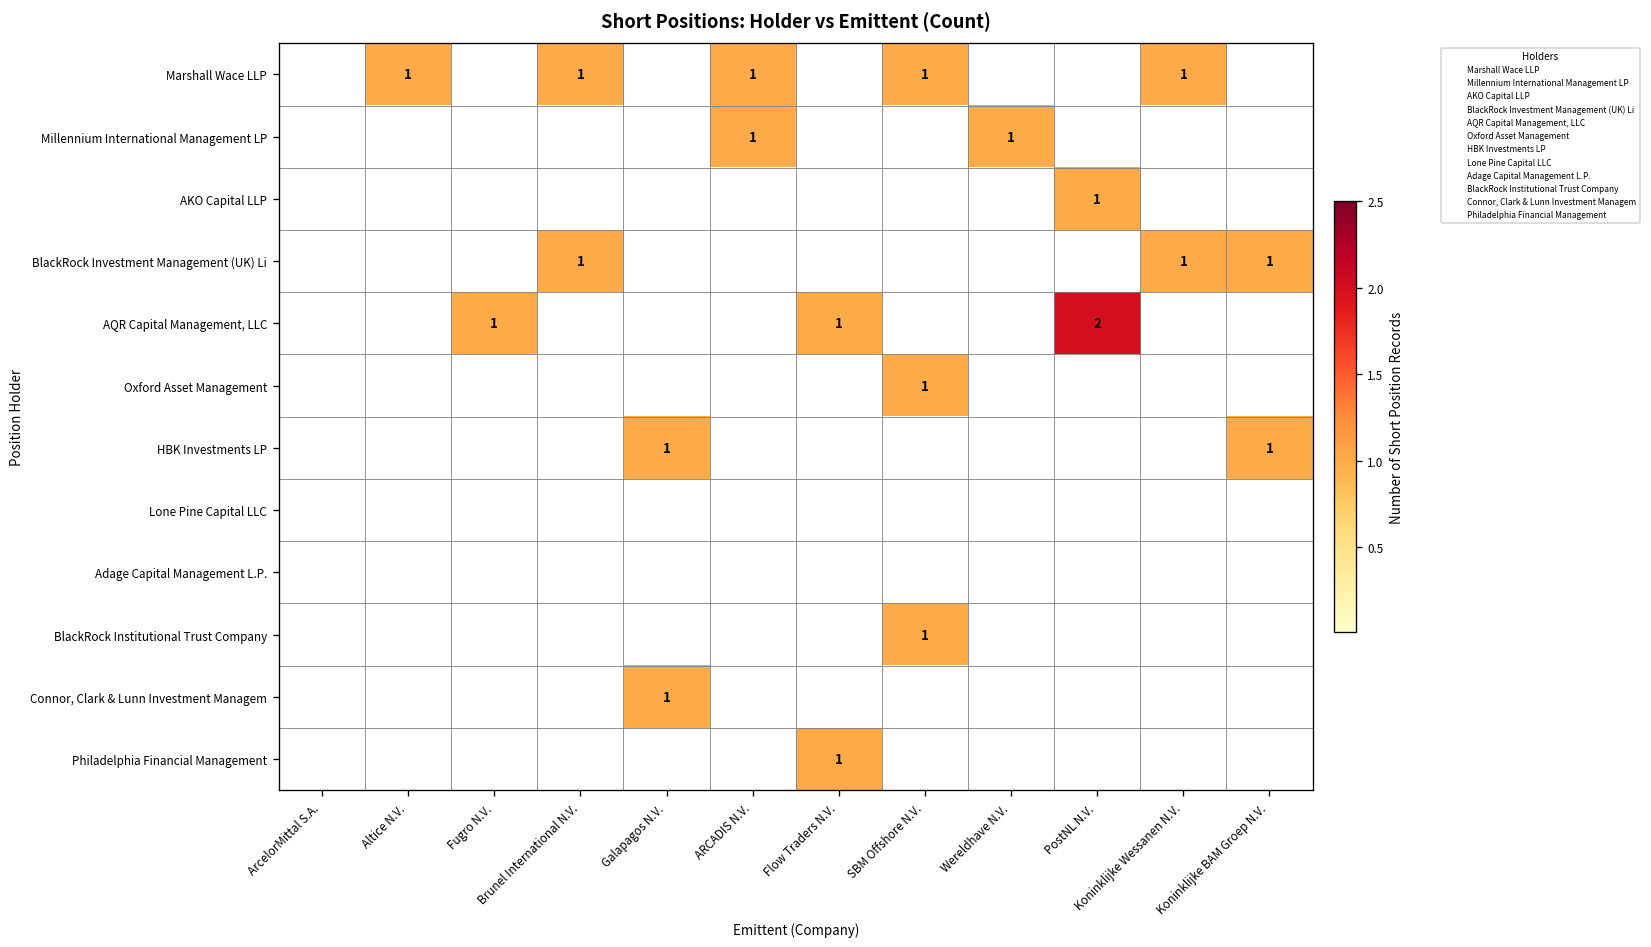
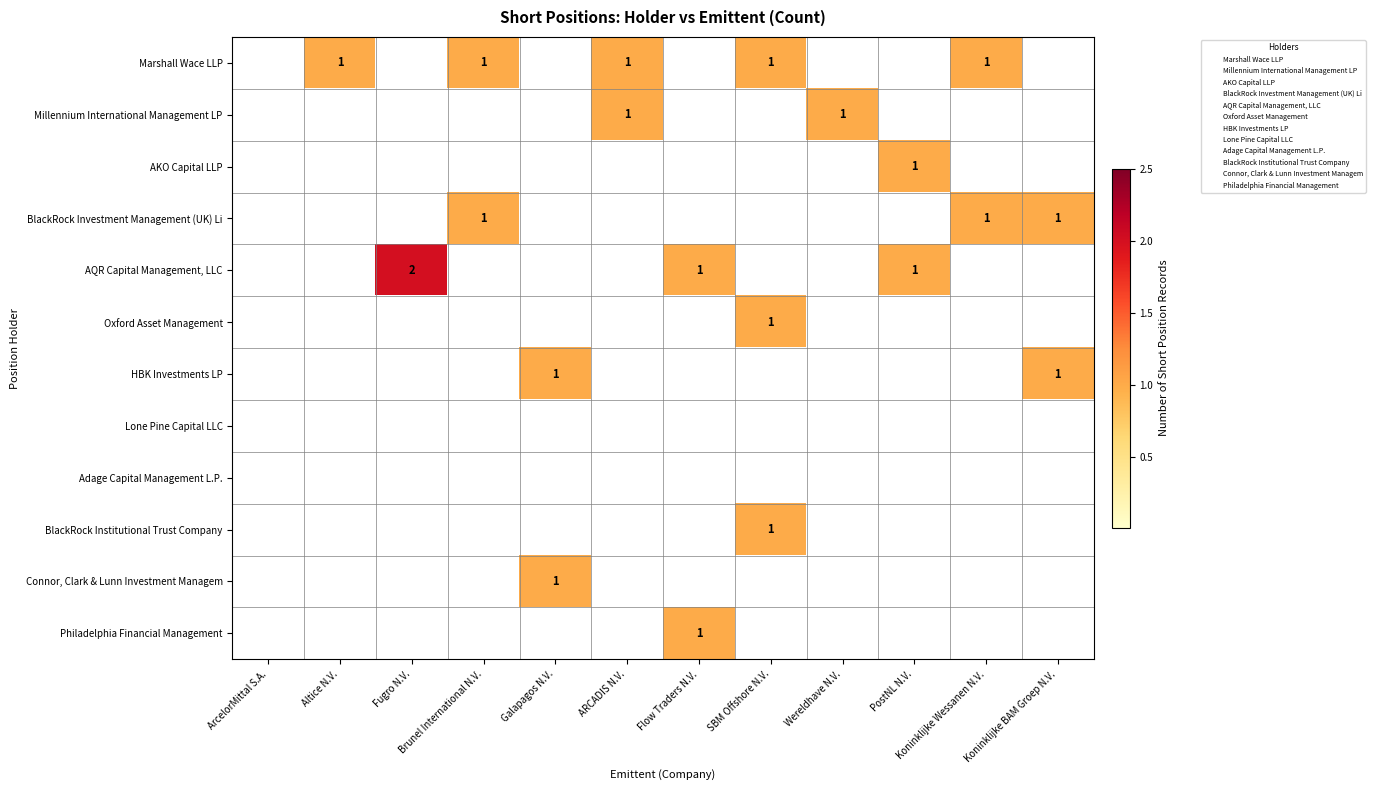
  {
    "Marshall Wace LLP": {
      "Altice N.V.": 1,
      "Brunel International N.V.": 1,
      "ARCADIS N.V.": 1,
      "SBM Offshore N.V.": 1,
      "Koninklijke Wessanen N.V.": 1
    },
    "Millennium International Management LP": {
      "ARCADIS N.V.": 1,
      "Wereldhave N.V.": 1
    },
    "AKO Capital LLP": {
      "PostNL N.V.": 1
    },
    "BlackRock Investment Management (UK) Li": {
      "Brunel International N.V.": 1,
      "Koninklijke Wessanen N.V.": 1,
      "Koninklijke BAM Groep N.V.": 1
    },
    "AQR Capital Management, LLC": {
-     "Fugro N.V.": 1,
+     "Fugro N.V.": 2,
      "Flow Traders N.V.": 1,
-     "PostNL N.V.": 2
+     "PostNL N.V.": 1
    },
    "Oxford Asset Management": {
      "SBM Offshore N.V.": 1
    },
    "HBK Investments LP": {
      "Galapagos N.V.": 1,
      "Koninklijke BAM Groep N.V.": 1
    },
    "BlackRock Institutional Trust Company": {
      "SBM Offshore N.V.": 1
    },
    "Connor, Clark & Lunn Investment Managem": {
      "Galapagos N.V.": 1
    },
    "Philadelphia Financial Management": {
      "Flow Traders N.V.": 1
    }
  }
